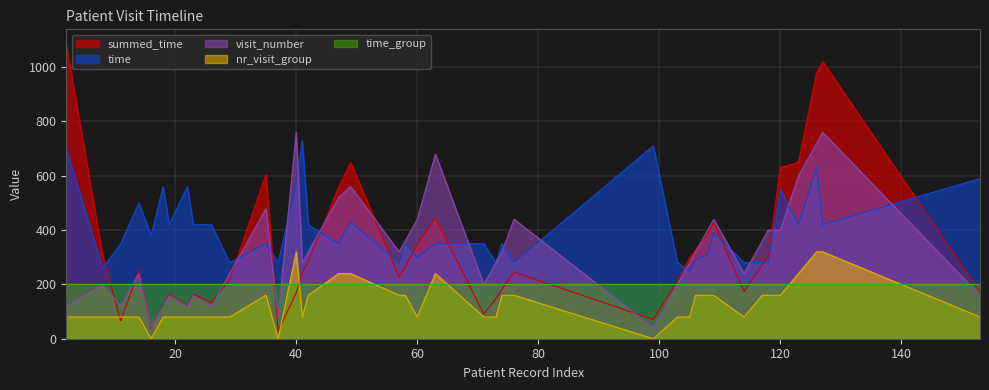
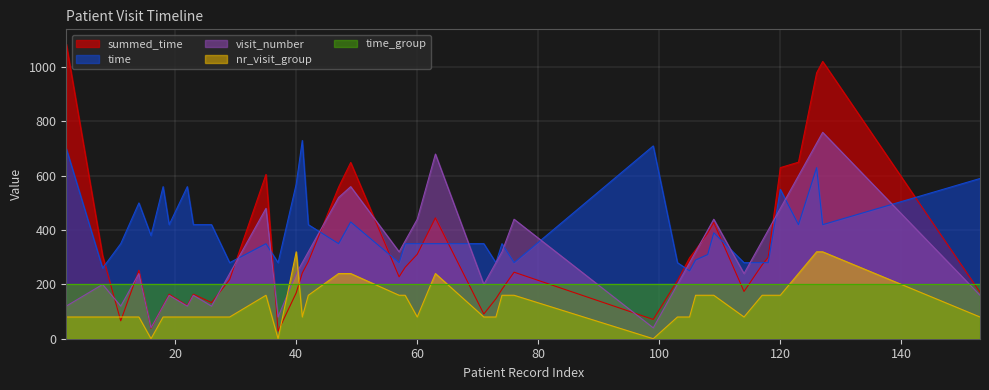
  {
    "summed_time": {
      "40": 170,
-     "60": 350,
+     "60": 310,
      "120": 630
    },
    "time": {
      "40": 570,
-     "60": 300,
+     "60": 350,
      "120": 550
    },
    "visit_number": {
-     "40": 760,
+     "40": 240,
      "60": 440,
-     "120": 400
+     "120": 480
    },
    "nr_visit_group": {
      "40": 320,
      "60": 80,
      "120": 160
    },
    "time_group": {
      "40": 200,
      "60": 200,
      "120": 200
    }
  }
